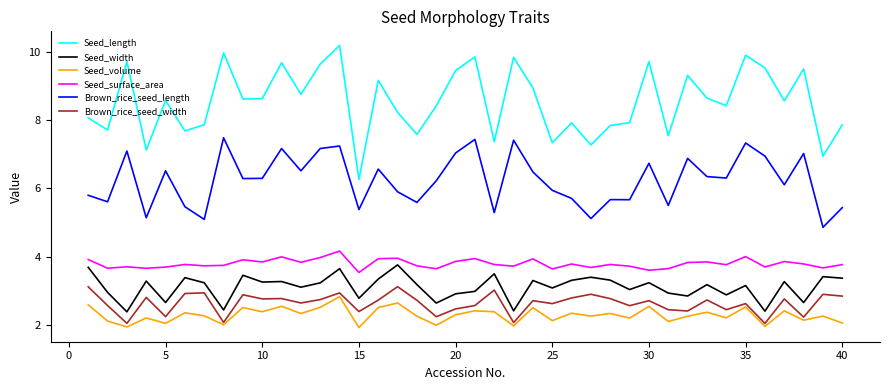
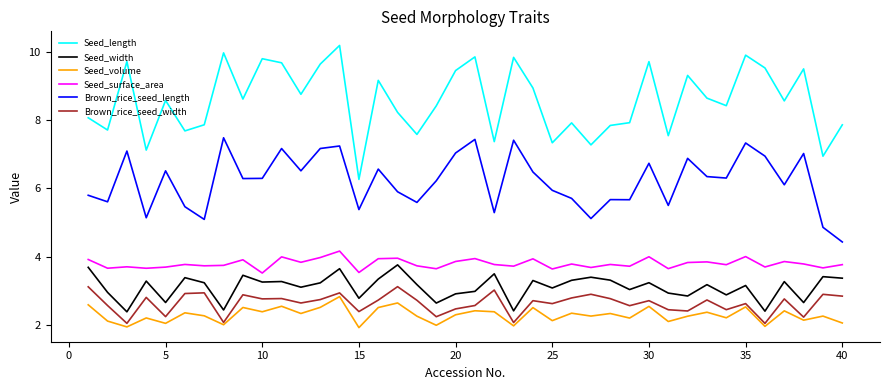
  {
    "Seed_length": {
      "5": 8.6,
-     "10": 8.6,
+     "10": 9.8,
      "15": 6.3,
      "20": 9.4,
      "25": 7.3,
      "30": 9.7,
      "35": 9.9,
      "40": 7.9
    },
    "Seed_width": {
      "5": 2.7,
      "10": 3.3,
      "15": 2.8,
      "20": 2.9,
      "25": 3.1,
      "30": 3.2,
      "35": 3.2,
      "40": 3.4
    },
    "Seed_volume": {
      "5": 2.0,
      "10": 2.4,
      "15": 1.9,
      "20": 2.3,
      "25": 2.1,
      "30": 2.5,
      "35": 2.5,
      "40": 2.1
    },
    "Seed_surface_area": {
      "5": 3.7,
-     "10": 3.8,
+     "10": 3.5,
      "15": 3.5,
      "20": 3.9,
      "25": 3.6,
-     "30": 3.6,
+     "30": 4.0,
      "35": 4.0,
      "40": 3.8
    },
    "Brown_rice_seed_length": {
      "5": 6.5,
      "10": 6.3,
      "15": 5.4,
      "20": 7.0,
      "25": 5.9,
      "30": 6.7,
      "35": 7.3,
-     "40": 5.4
+     "40": 4.4
    },
    "Brown_rice_seed_width": {
      "5": 2.2,
      "10": 2.8,
      "15": 2.4,
      "20": 2.5,
      "25": 2.6,
      "30": 2.7,
      "35": 2.6,
      "40": 2.8
    }
  }
